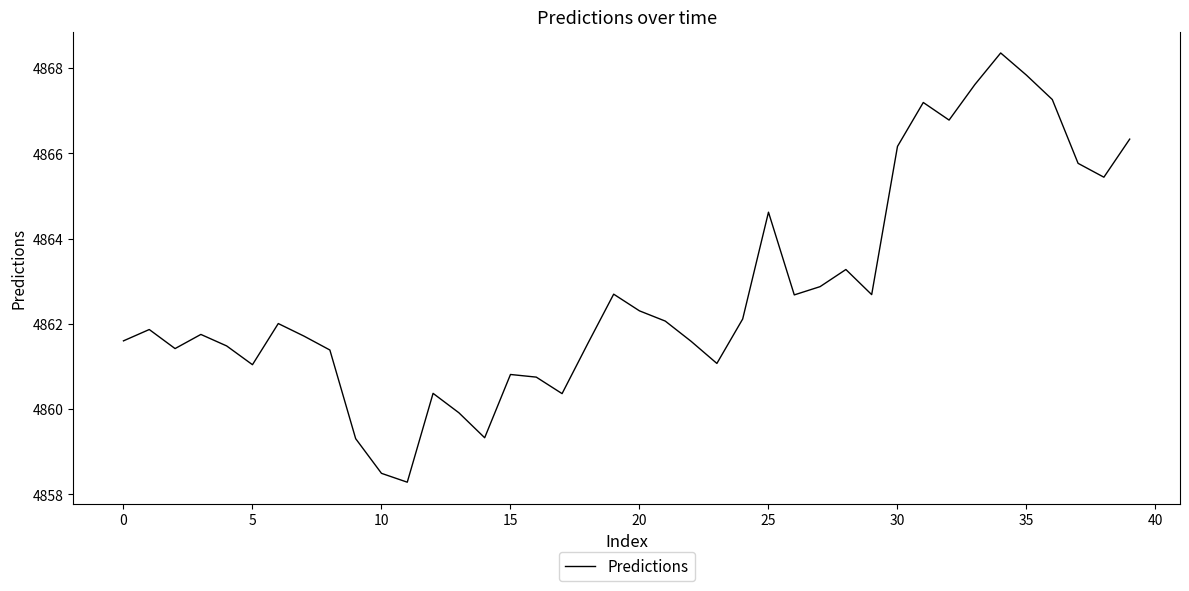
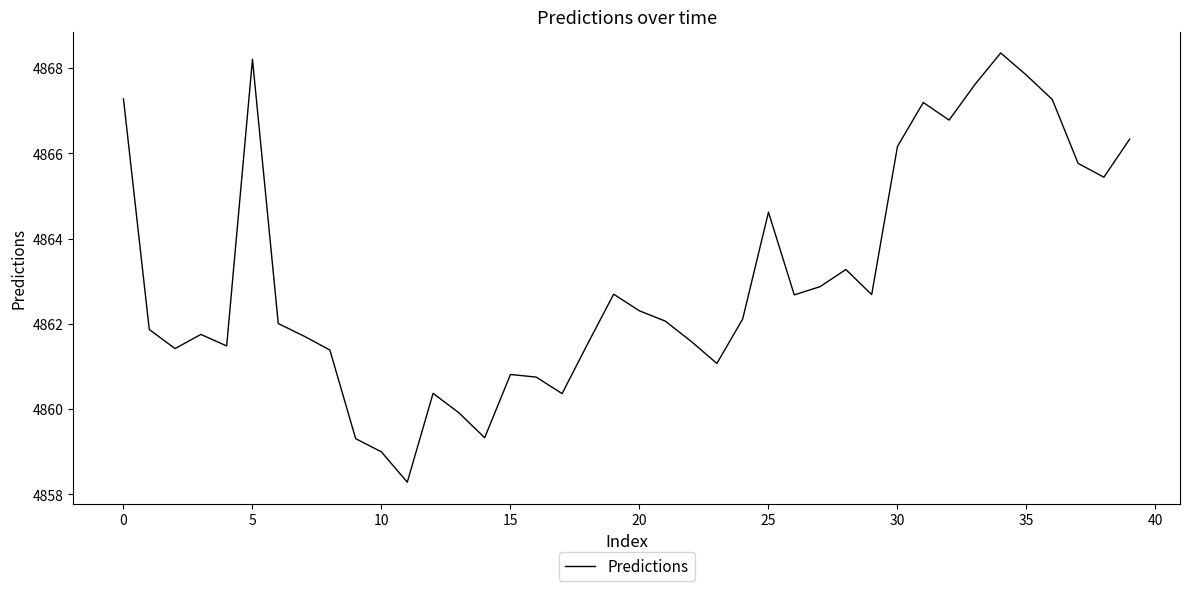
  {
-   "0": 4861.6,
-   "5": 4861.0,
-   "10": 4858.5,
+   "0": 4867.3,
+   "5": 4868.2,
+   "10": 4859.0,
    "15": 4860.8,
    "20": 4862.3,
    "25": 4864.6,
    "30": 4866.2,
    "35": 4867.8
  }
